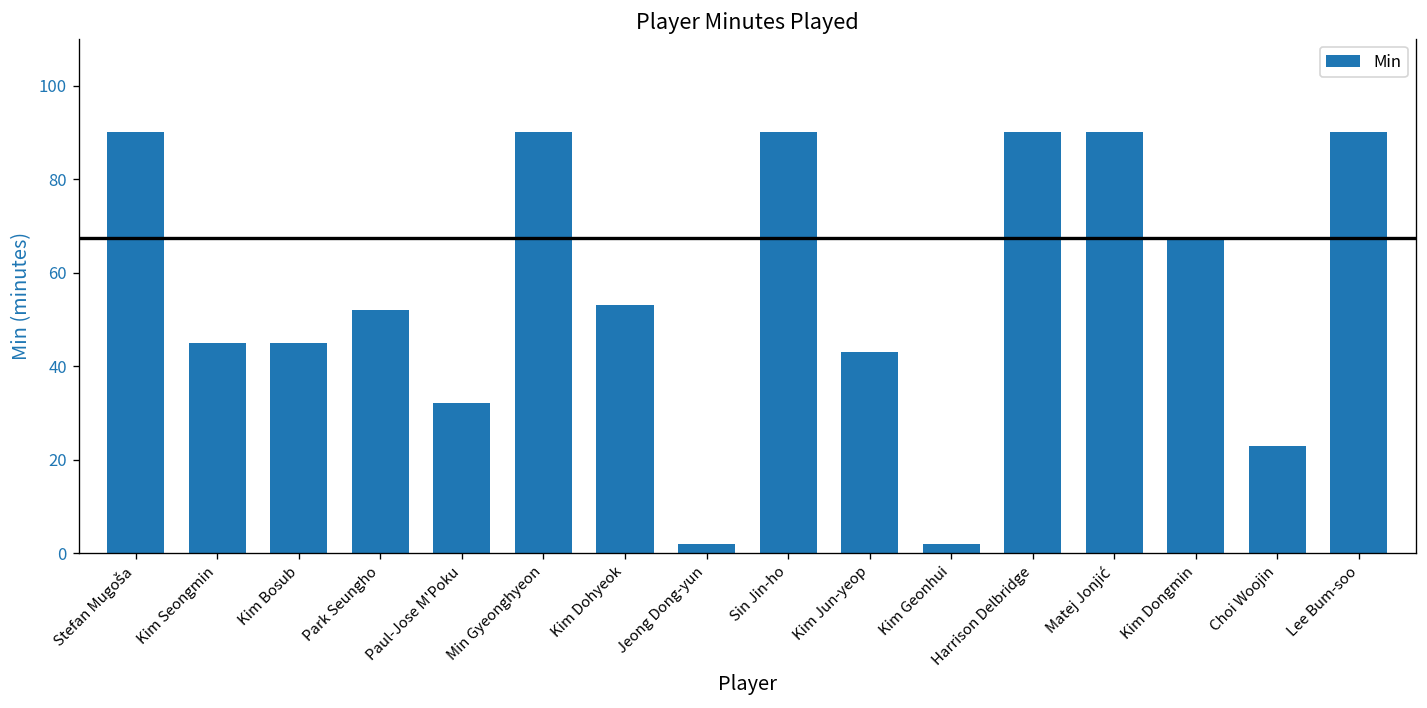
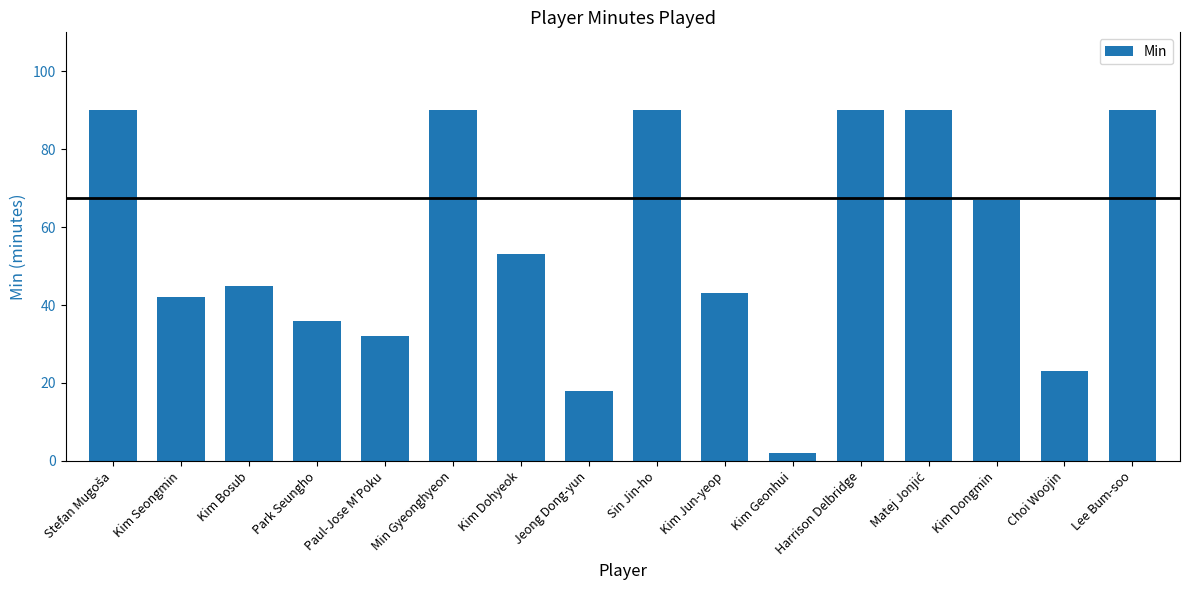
  {
    "Stefan Mugoša": 90,
-   "Kim Seongmin": 45,
+   "Kim Seongmin": 42,
    "Kim Bosub": 45,
-   "Park Seungho": 52,
+   "Park Seungho": 36,
    "Paul-Jose M'Poku": 32,
    "Min Gyeonghyeon": 90,
    "Kim Dohyeok": 53,
-   "Jeong Dong-yun": 2,
+   "Jeong Dong-yun": 18,
    "Sin Jin-ho": 90,
    "Kim Jun-yeop": 43,
    "Kim Geonhui": 2,
    "Harrison Delbridge": 90,
    "Matej Jonjić": 90,
    "Kim Dongmin": 67,
    "Choi Woojin": 23,
    "Lee Bum-soo": 90
  }
